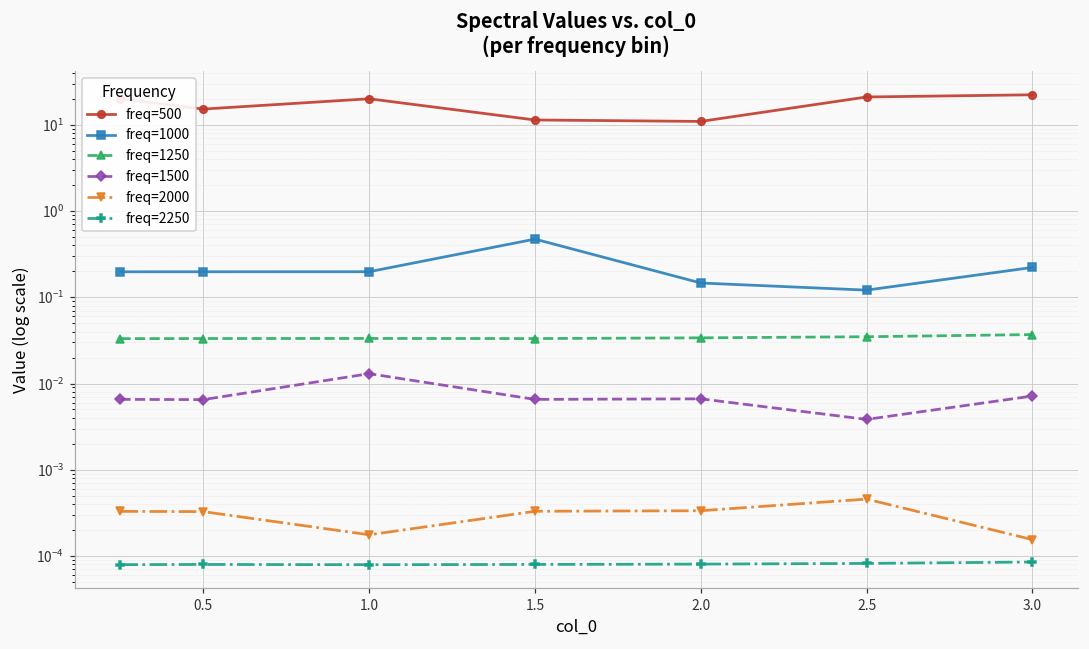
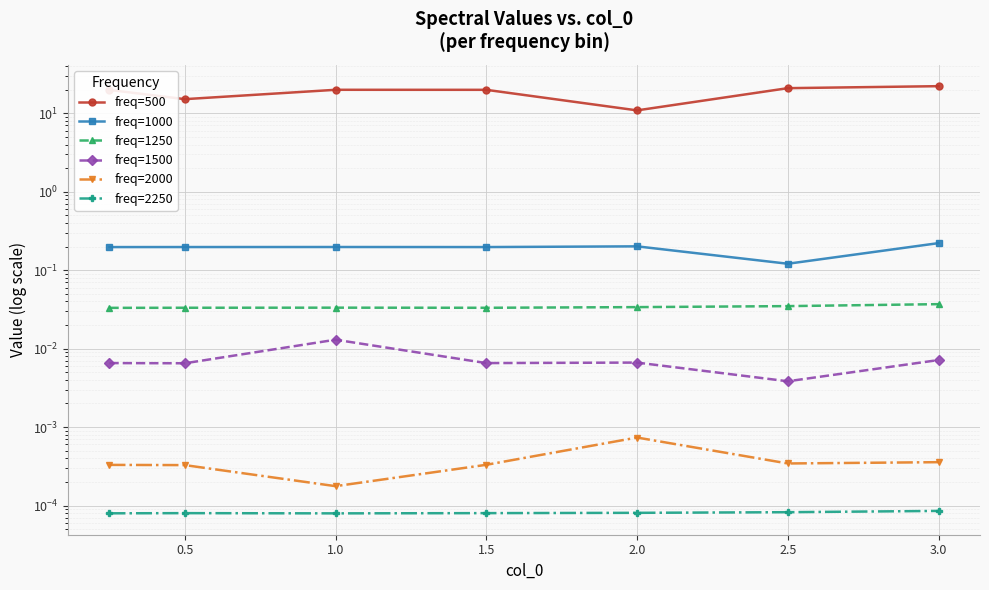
  {
    "freq=500": {
      "0.5": 15,
      "1.0": 20,
-     "1.5": 11,
+     "1.5": 20,
      "2.0": 11,
      "2.5": 21,
      "3.0": 22
    },
    "freq=1000": {
      "0.5": 0.20,
      "1.0": 0.20,
-     "1.5": 0.5,
-     "2.0": 0.15,
+     "1.5": 0.20,
+     "2.0": 0.20,
      "2.5": 0.12,
      "3.0": 0.22
    },
    "freq=1500": {
      "0.5": 0.007,
      "1.0": 0.013,
      "1.5": 0.007,
      "2.0": 0.007,
      "2.5": 0.004,
      "3.0": 0.007
    },
    "freq=2000": {
      "0.5": 0.00033,
      "1.0": 0.00018,
      "1.5": 0.00033,
-     "2.0": 0.00034,
-     "2.5": 0.0005,
-     "3.0": 0.00016
+     "2.0": 0.0007,
+     "2.5": 0.0003,
+     "3.0": 0.0004
    }
  }
